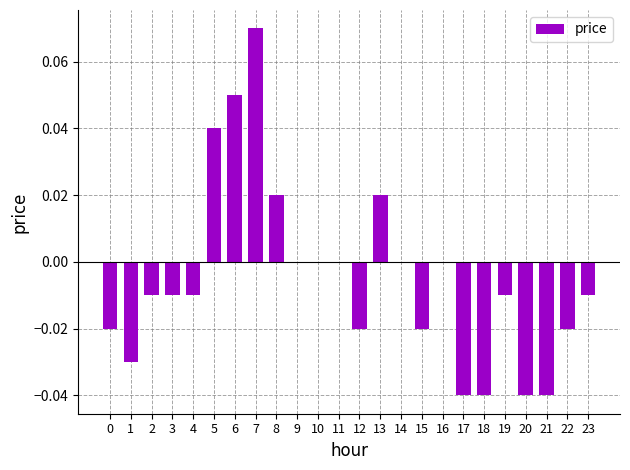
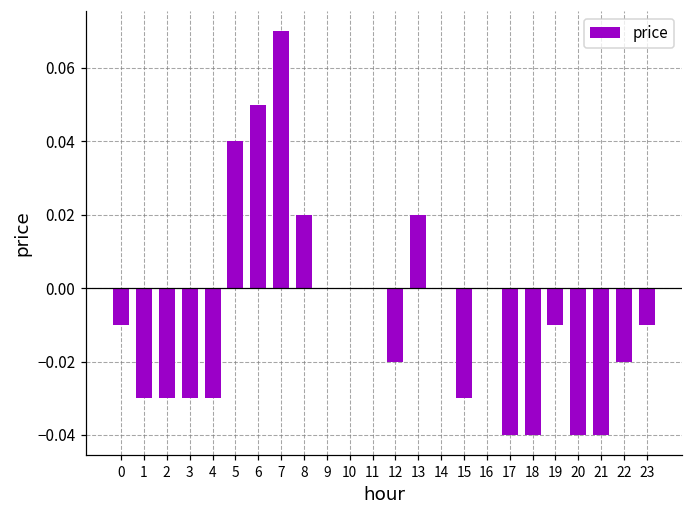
  {
-   "0": -0.02,
+   "0": -0.01,
    "1": -0.03,
-   "2": -0.01,
-   "3": -0.01,
-   "4": -0.01,
+   "2": -0.03,
+   "3": -0.03,
+   "4": -0.03,
    "5": 0.04,
    "6": 0.05,
    "7": 0.07,
    "8": 0.02,
    "9": 0.00,
    "10": 0.00,
    "11": 0.00,
    "12": -0.02,
    "13": 0.02,
    "14": 0.00,
-   "15": -0.02,
+   "15": -0.03,
    "16": 0.00,
    "17": -0.04,
    "18": -0.04,
    "19": -0.01,
    "20": -0.04,
    "21": -0.04,
    "22": -0.02,
    "23": -0.01
  }
